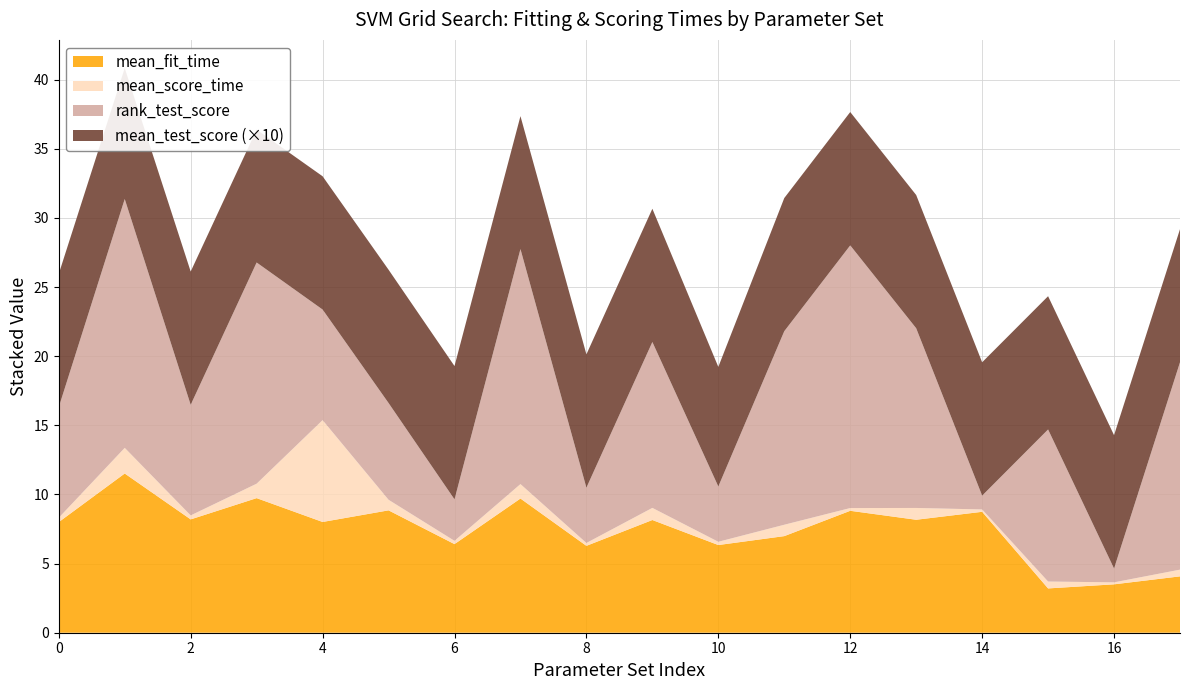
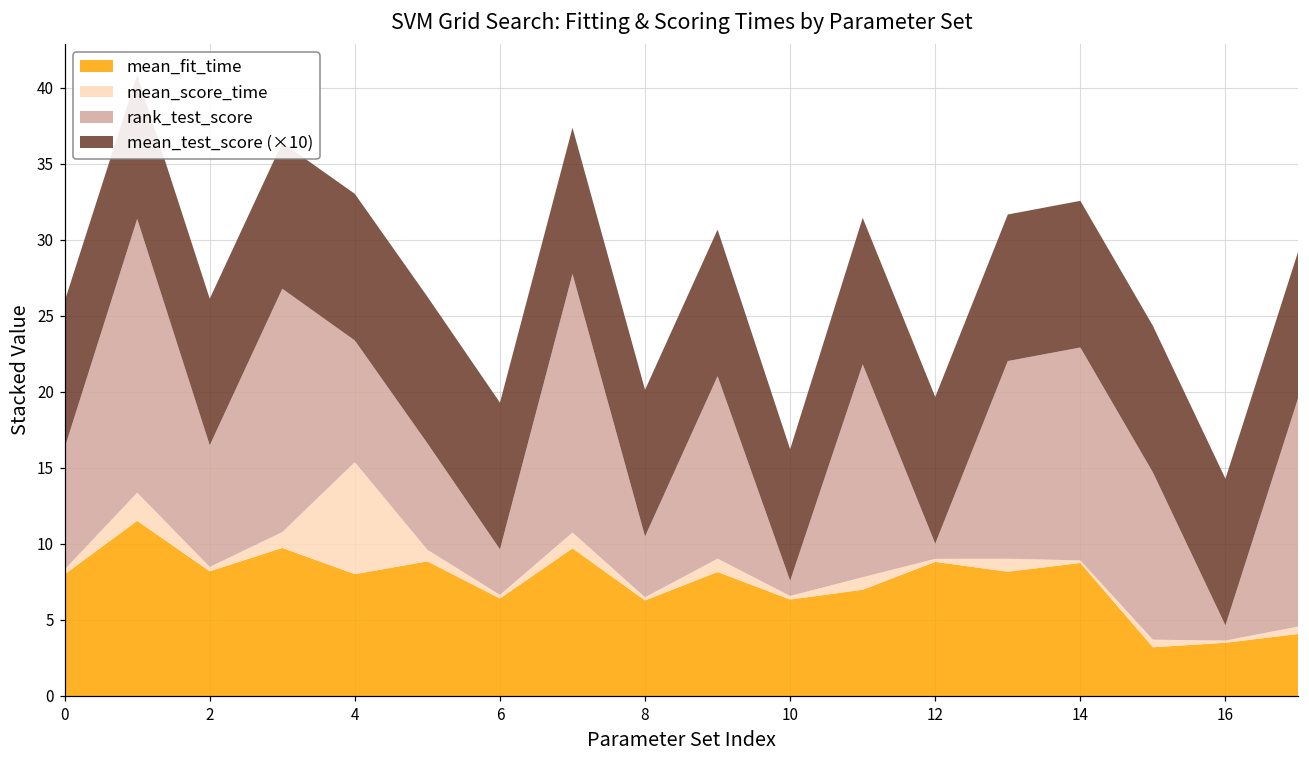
  {
    "mean_fit_time": {
      "0": 8,
      "2": 8.2,
      "4": 8,
      "6": 6.4,
      "8": 6.3,
      "10": 6.3,
      "12": 9
    },
    "mean_score_time": {
      "0": 0.3,
      "2": 0.3,
      "4": 7.4,
      "6": 0.2,
      "8": 0.2,
      "10": 0.2,
      "12": 0.2
    },
    "rank_test_score": {
      "0": 8,
      "2": 8,
      "4": 8,
      "6": 3,
      "8": 4,
-     "10": 4,
-     "12": 19,
-     "14": 1,
+     "10": 1,
+     "12": 1,
+     "14": 14,
      "16": 1
    },
    "mean_test_score (×10)": {
      "0": 9.6,
      "2": 9.6,
      "4": 9.6,
      "6": 9.6,
      "8": 9.6,
      "10": 8.7,
      "12": 9.6,
      "14": 9.6,
      "16": 9.6
    }
  }
